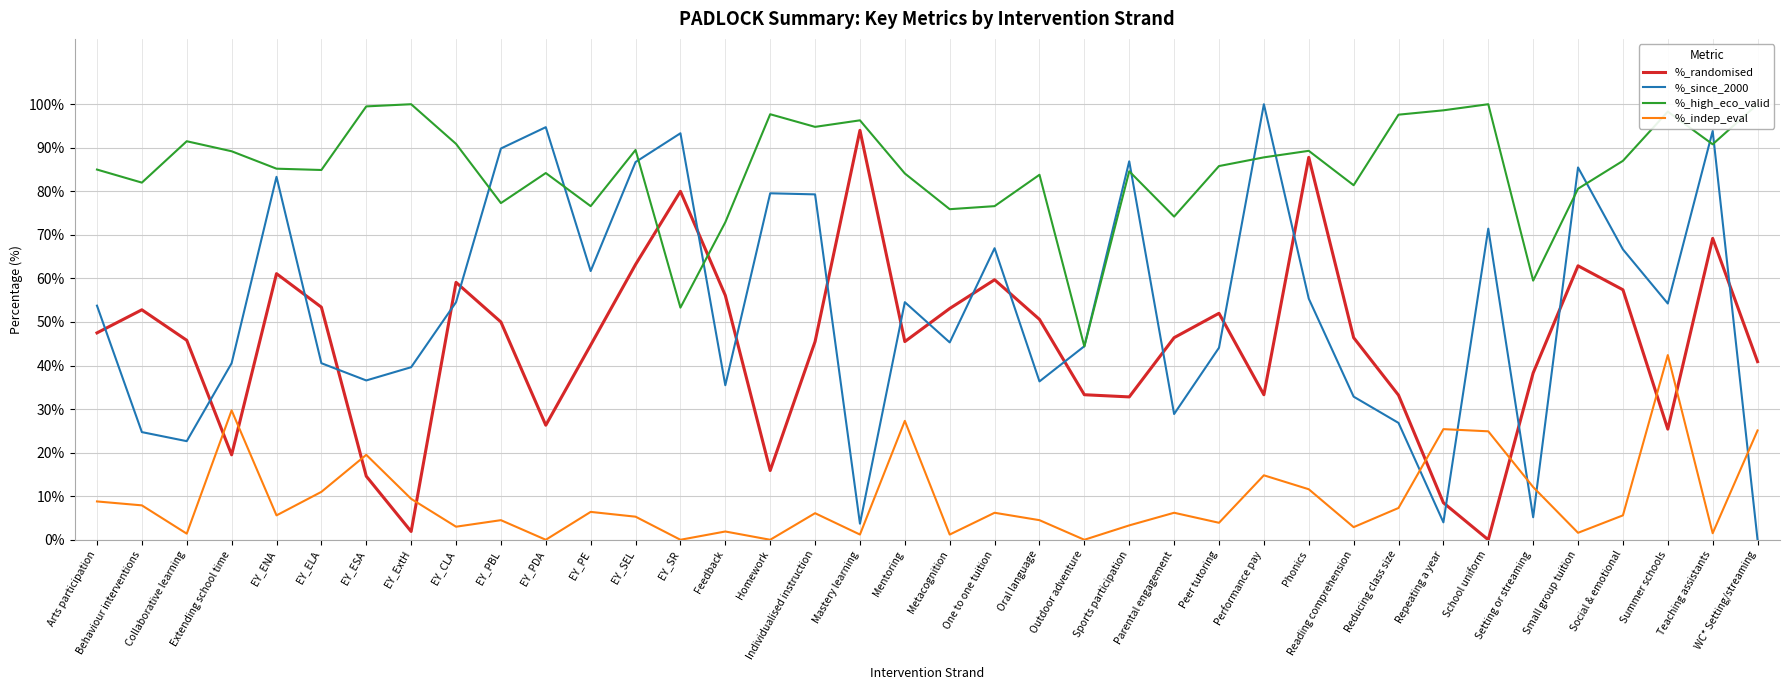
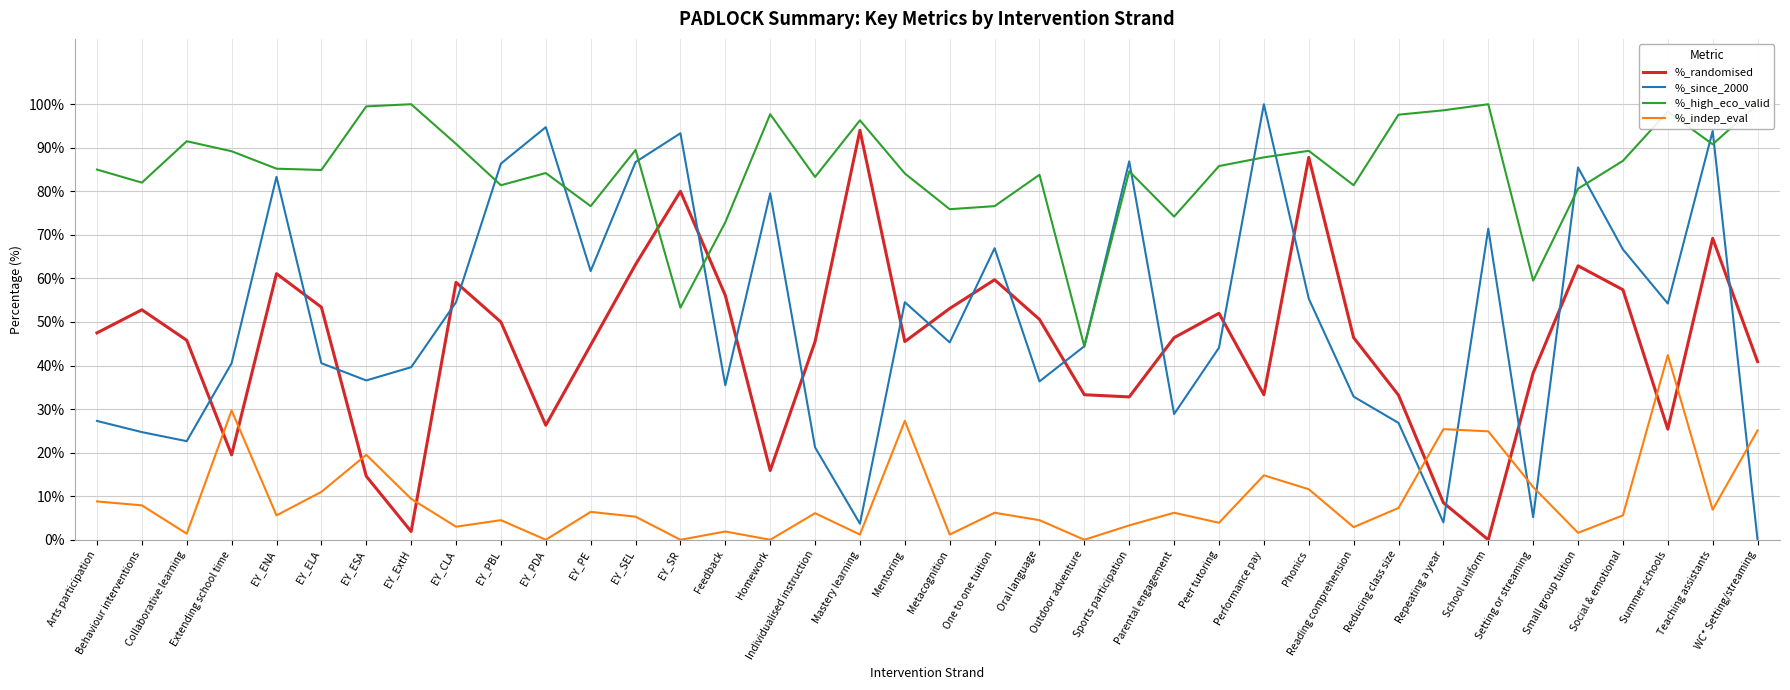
  {
    "%_randomised": {
      "Arts participation": "48%",
      "Behaviour interventions": "53%",
      "Collaborative learning": "46%",
      "Extending school time": "20%",
      "EY_ENA": "61%",
      "EY_ELA": "53%",
      "EY_ESA": "15%",
      "EY_ExtH": "2%",
      "EY_CLA": "59%",
      "EY_PBL": "50%",
      "EY_PDA": "26%",
      "EY_PE": "45%",
      "EY_SEL": "63%",
      "EY_SR": "80%",
      "Feedback": "56%",
      "Homework": "16%",
      "Individualised instruction": "46%",
      "Mastery learning": "94%",
      "Mentoring": "46%",
      "Metacognition": "53%",
      "One to one tuition": "60%",
      "Oral language": "51%",
      "Outdoor adventure": "33%",
      "Sports participation": "33%",
      "Parental engagement": "46%",
      "Peer tutoring": "52%",
      "Performance pay": "33%",
      "Phonics": "88%",
      "Reading comprehension": "46%",
      "Reducing class size": "33%",
      "Repeating a year": "9%",
      "School uniform": "0%",
      "Setting or streaming": "38%",
      "Small group tuition": "63%",
      "Social & emotional": "57%",
      "Summer schools": "25%",
      "Teaching assistants": "69%",
      "WC* Setting/streaming": "41%"
    },
    "%_since_2000": {
-     "Arts participation": "54%",
+     "Arts participation": "27%",
      "Behaviour interventions": "25%",
      "Collaborative learning": "23%",
      "Extending school time": "41%",
      "EY_ENA": "83%",
      "EY_ELA": "41%",
      "EY_ESA": "37%",
      "EY_ExtH": "40%",
      "EY_CLA": "55%",
-     "EY_PBL": "90%",
+     "EY_PBL": "86%",
      "EY_PDA": "95%",
      "EY_PE": "62%",
      "EY_SEL": "87%",
      "EY_SR": "93%",
      "Feedback": "35%",
      "Homework": "80%",
-     "Individualised instruction": "79%",
+     "Individualised instruction": "21%",
      "Mastery learning": "4%",
      "Mentoring": "55%",
      "Metacognition": "45%",
      "One to one tuition": "67%",
      "Oral language": "36%",
      "Sports participation": "87%",
      "Parental engagement": "29%",
      "Peer tutoring": "44%",
      "Performance pay": "100%",
      "Phonics": "55%",
      "Reading comprehension": "33%",
      "Reducing class size": "27%",
      "Repeating a year": "4%",
      "School uniform": "71%",
      "Setting or streaming": "5%",
      "Small group tuition": "85%",
      "Social & emotional": "67%",
      "Summer schools": "54%",
      "Teaching assistants": "94%",
      "WC* Setting/streaming": "0%"
    },
    "%_high_eco_valid": {
      "Arts participation": "85%",
      "Behaviour interventions": "82%",
      "Collaborative learning": "92%",
      "Extending school time": "89%",
      "EY_ENA": "85%",
      "EY_ELA": "85%",
      "EY_ESA": "100%",
      "EY_ExtH": "100%",
      "EY_CLA": "91%",
-     "EY_PBL": "77%",
+     "EY_PBL": "81%",
      "EY_PDA": "84%",
      "EY_PE": "77%",
      "EY_SEL": "90%",
      "EY_SR": "53%",
      "Feedback": "73%",
      "Homework": "98%",
-     "Individualised instruction": "95%",
+     "Individualised instruction": "83%",
      "Mastery learning": "96%",
      "Mentoring": "84%",
      "Metacognition": "76%",
      "One to one tuition": "77%",
      "Oral language": "84%",
      "Sports participation": "85%",
      "Parental engagement": "74%",
      "Peer tutoring": "86%",
      "Performance pay": "88%",
      "Phonics": "89%",
      "Reading comprehension": "81%",
      "Reducing class size": "98%",
      "Repeating a year": "99%",
      "School uniform": "100%",
      "Setting or streaming": "60%",
      "Small group tuition": "81%",
      "Social & emotional": "87%",
      "Teaching assistants": "91%"
    },
    "%_indep_eval": {
      "Arts participation": "9%",
      "Behaviour interventions": "8%",
      "Collaborative learning": "1%",
      "Extending school time": "30%",
      "EY_ENA": "6%",
      "EY_ELA": "11%",
      "EY_ESA": "20%",
      "EY_ExtH": "9%",
      "EY_CLA": "3%",
      "EY_PBL": "5%",
      "EY_PDA": "0%",
      "EY_PE": "6%",
      "EY_SEL": "5%",
      "EY_SR": "0%",
      "Feedback": "2%",
      "Homework": "0%",
      "Individualised instruction": "6%",
      "Mastery learning": "1%",
      "Mentoring": "27%",
      "Metacognition": "1%",
      "One to one tuition": "6%",
      "Oral language": "5%",
      "Outdoor adventure": "0%",
      "Sports participation": "3%",
      "Parental engagement": "6%",
      "Peer tutoring": "4%",
      "Performance pay": "15%",
      "Phonics": "12%",
      "Reading comprehension": "3%",
      "Reducing class size": "7%",
      "Repeating a year": "25%",
      "School uniform": "25%",
      "Setting or streaming": "12%",
      "Small group tuition": "2%",
      "Social & emotional": "6%",
      "Summer schools": "42%",
-     "Teaching assistants": "2%",
+     "Teaching assistants": "7%",
      "WC* Setting/streaming": "25%"
    }
  }
